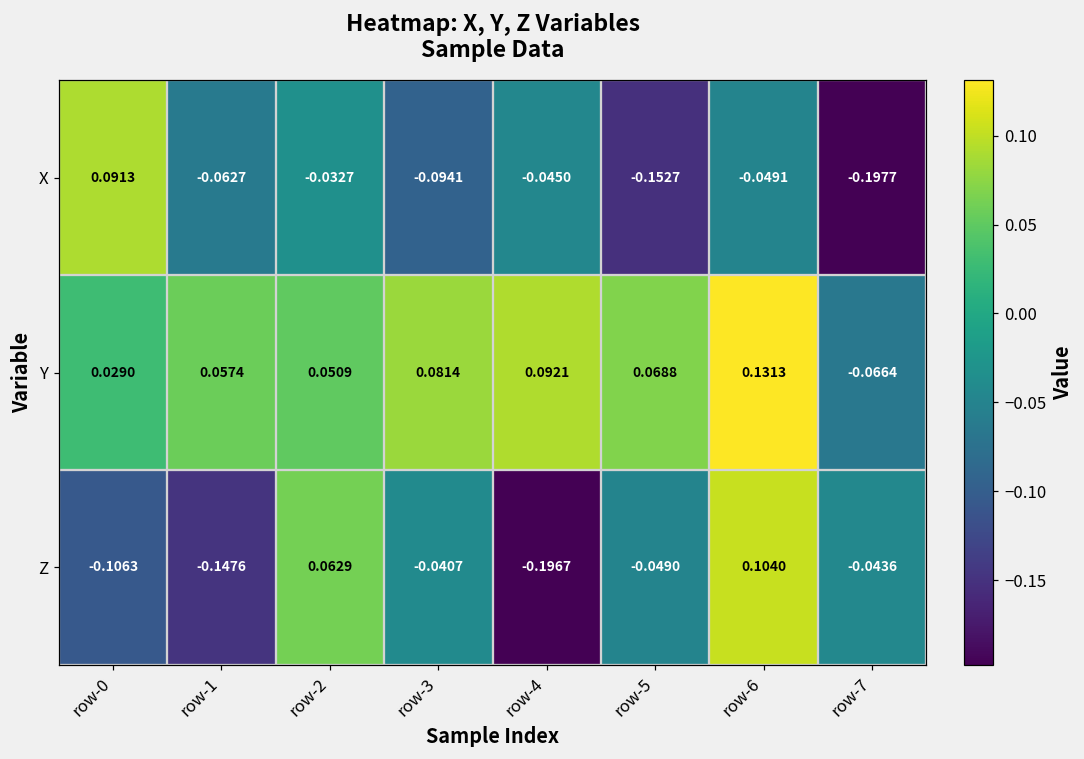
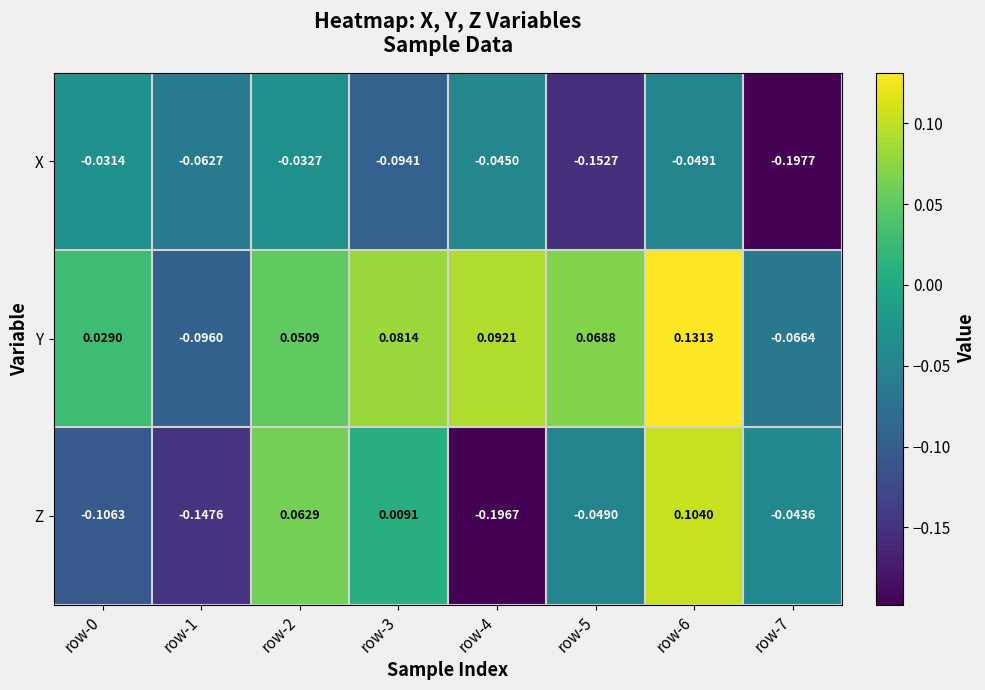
  {
    "X": {
-     "row-0": 0.0913,
+     "row-0": -0.0314,
      "row-1": -0.0627,
      "row-2": -0.0327,
      "row-3": -0.0941,
      "row-4": -0.0450,
      "row-5": -0.1527,
      "row-6": -0.0491,
      "row-7": -0.1977
    },
    "Y": {
      "row-0": 0.0290,
-     "row-1": 0.0574,
+     "row-1": -0.0960,
      "row-2": 0.0509,
      "row-3": 0.0814,
      "row-4": 0.0921,
      "row-5": 0.0688,
      "row-6": 0.1313,
      "row-7": -0.0664
    },
    "Z": {
      "row-0": -0.1063,
      "row-1": -0.1476,
      "row-2": 0.0629,
-     "row-3": -0.0407,
+     "row-3": 0.0091,
      "row-4": -0.1967,
      "row-5": -0.0490,
      "row-6": 0.1040,
      "row-7": -0.0436
    }
  }
